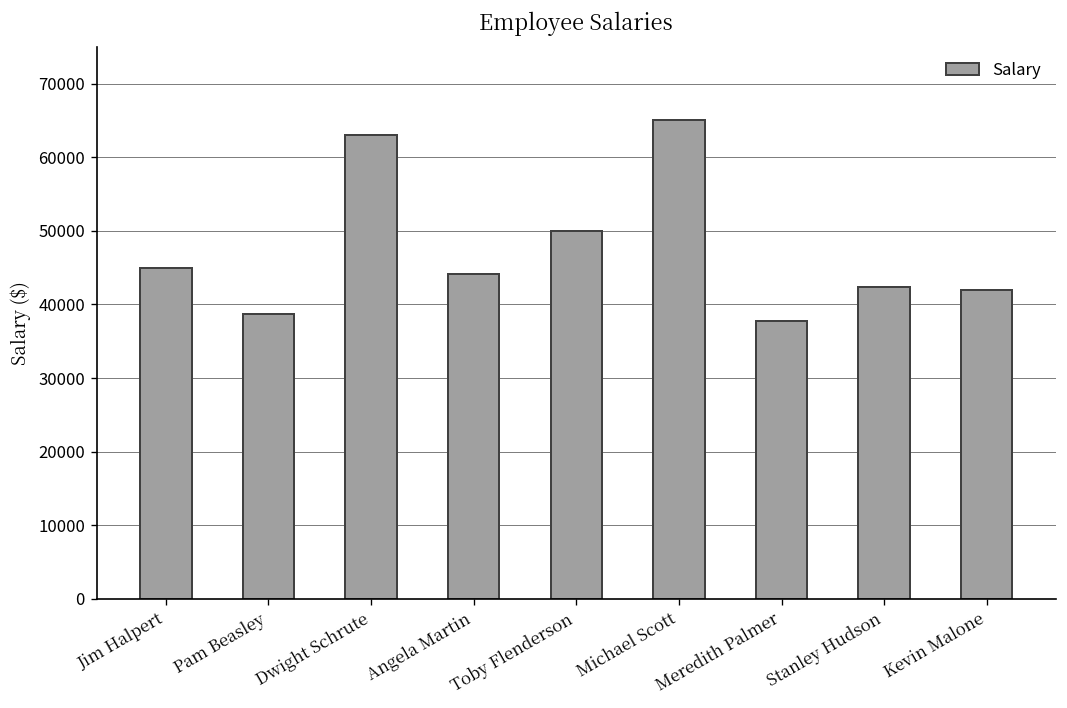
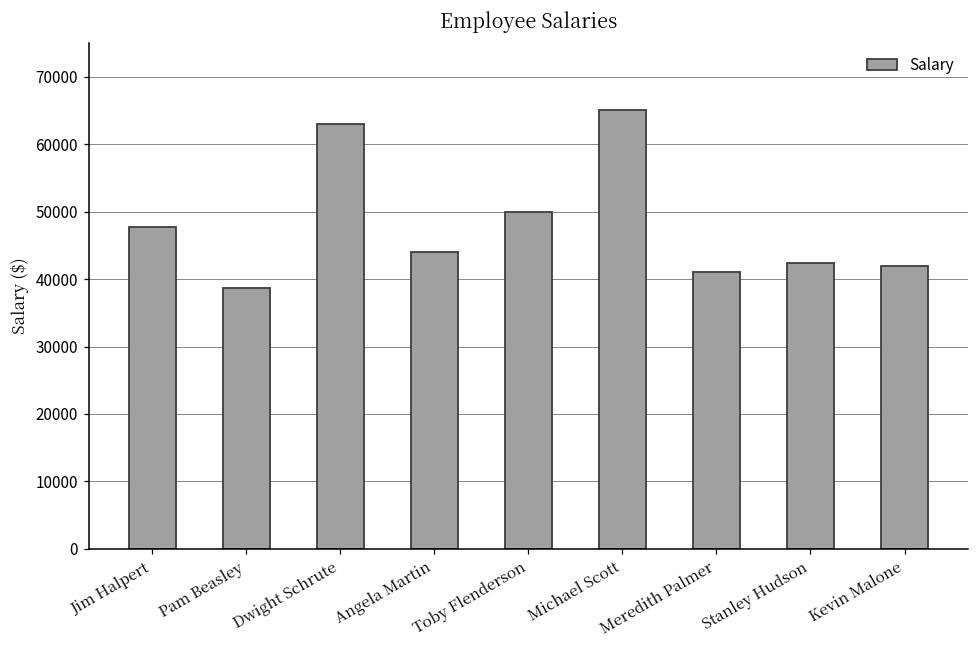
  {
-   "Jim Halpert": 45000,
+   "Jim Halpert": 48000,
    "Pam Beasley": 39000,
    "Dwight Schrute": 63000,
    "Angela Martin": 44000,
    "Toby Flenderson": 50000,
    "Michael Scott": 65000,
-   "Meredith Palmer": 38000,
+   "Meredith Palmer": 41000,
    "Stanley Hudson": 42000,
    "Kevin Malone": 42000
  }
